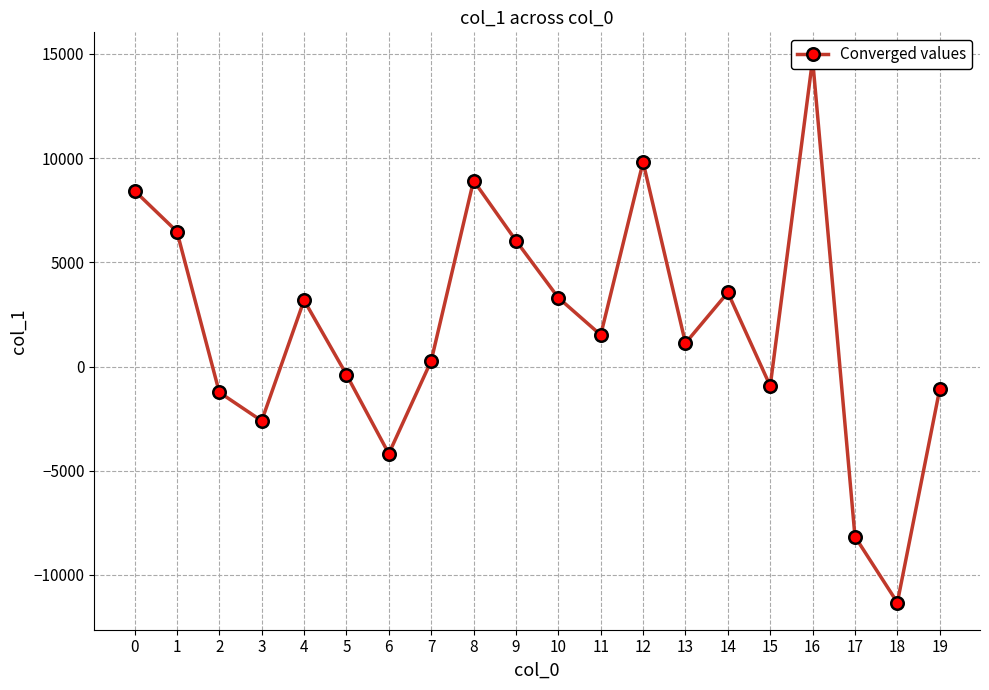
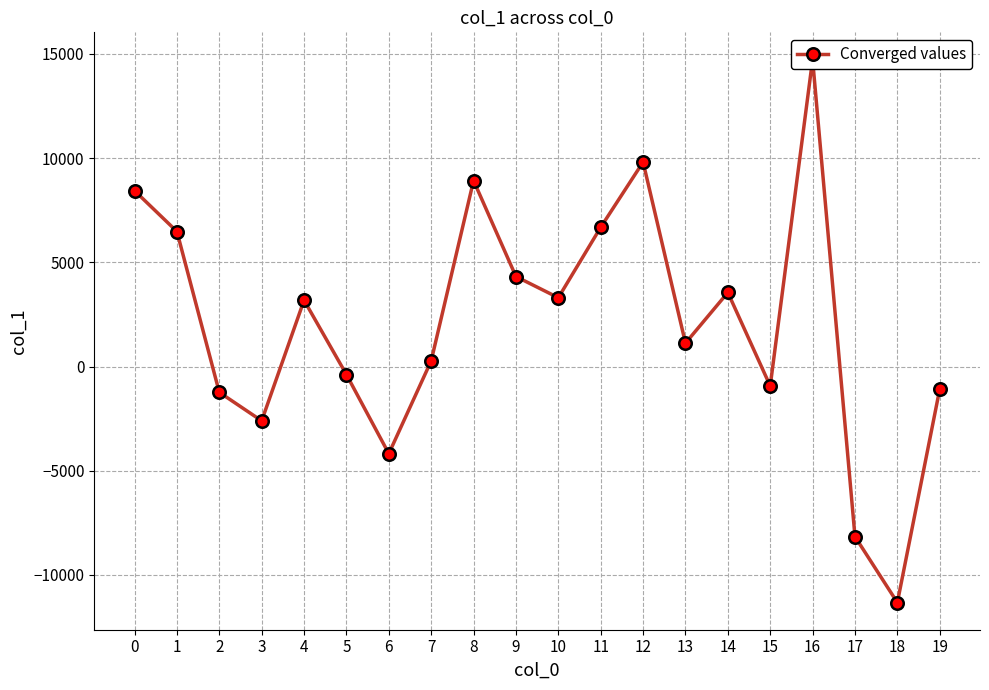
  {
    "0": 8400,
    "1": 6500,
    "2": -1200,
    "3": -2600,
    "4": 3200,
    "5": -400,
    "6": -4200,
    "7": 300,
    "8": 8900,
-   "9": 6000,
+   "9": 4300,
    "10": 3300,
-   "11": 1500,
+   "11": 6700,
    "12": 9800,
    "13": 1100,
    "14": 3600,
    "15": -900,
    "17": -8200,
    "18": -11300,
    "19": -1100
  }
